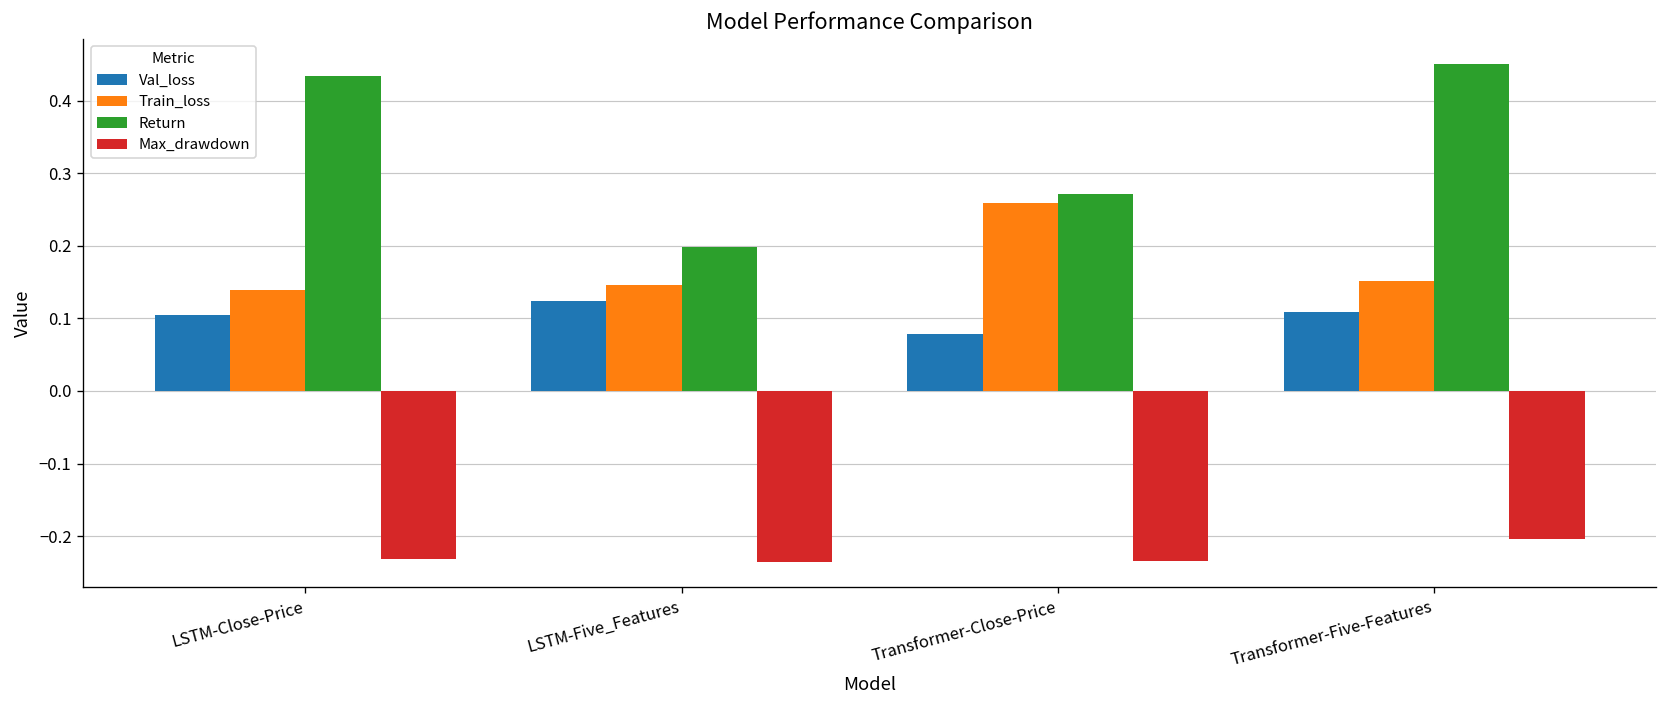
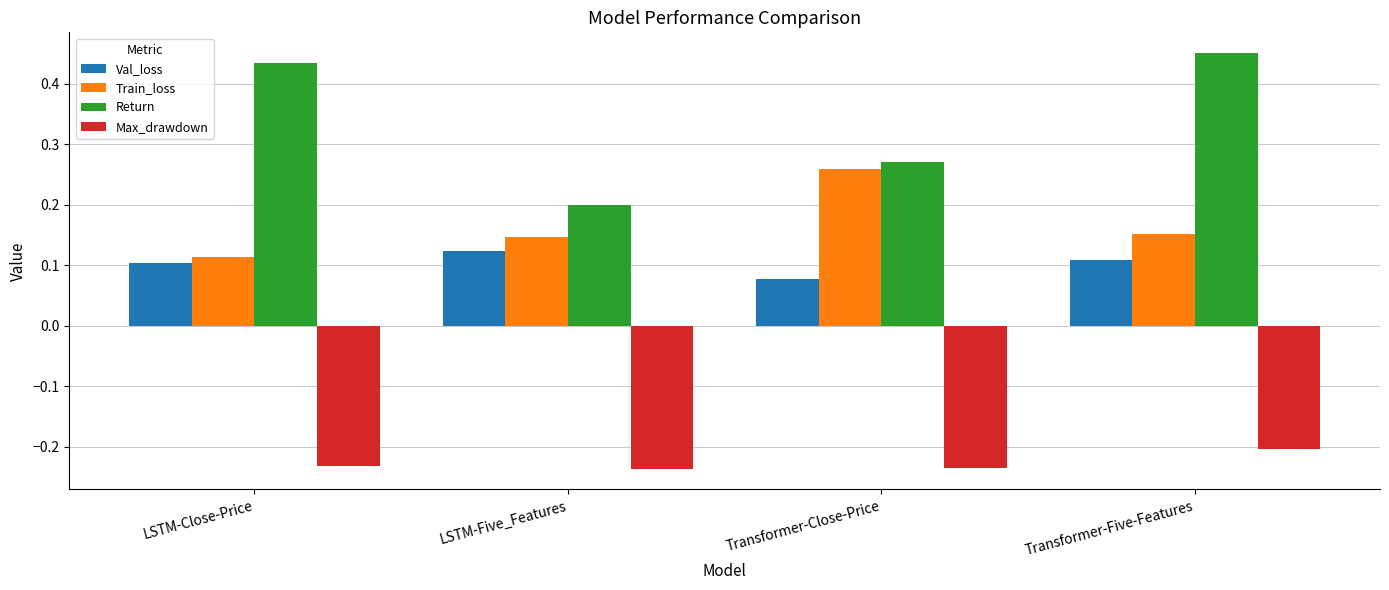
  {
    "Val_loss": {
      "LSTM-Close-Price": 0.10,
      "LSTM-Five_Features": 0.12,
      "Transformer-Close-Price": 0.08,
      "Transformer-Five-Features": 0.11
    },
    "Train_loss": {
-     "LSTM-Close-Price": 0.14,
+     "LSTM-Close-Price": 0.11,
      "LSTM-Five_Features": 0.15,
      "Transformer-Close-Price": 0.26,
      "Transformer-Five-Features": 0.15
    },
    "Return": {
      "LSTM-Close-Price": 0.43,
      "LSTM-Five_Features": 0.20,
      "Transformer-Close-Price": 0.27,
      "Transformer-Five-Features": 0.45
    },
    "Max_drawdown": {
      "LSTM-Close-Price": -0.23,
      "LSTM-Five_Features": -0.24,
      "Transformer-Close-Price": -0.23,
      "Transformer-Five-Features": -0.20
    }
  }
